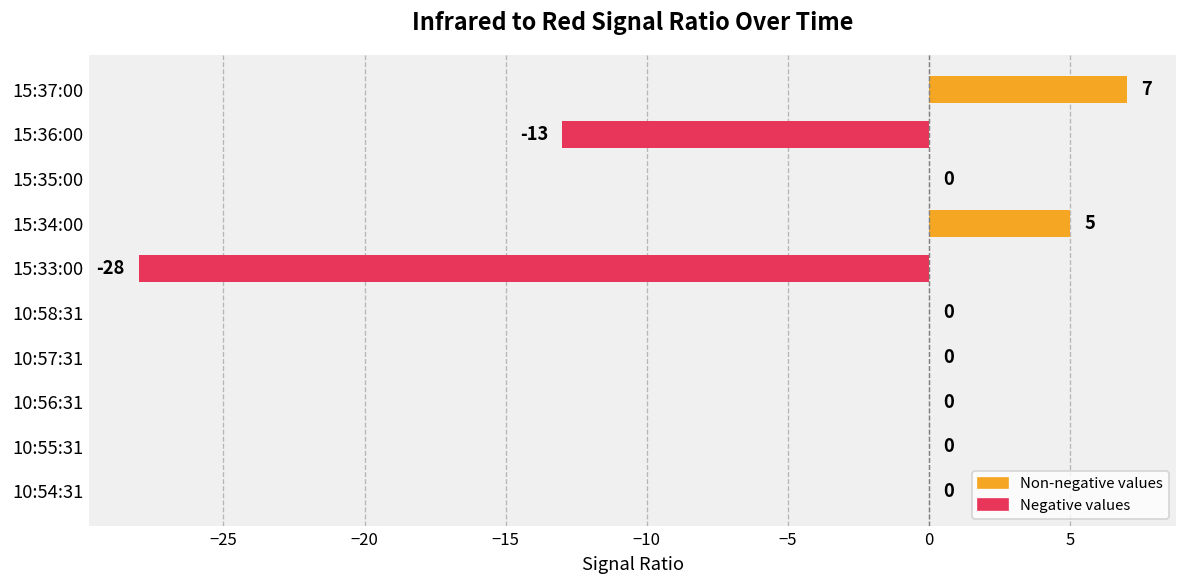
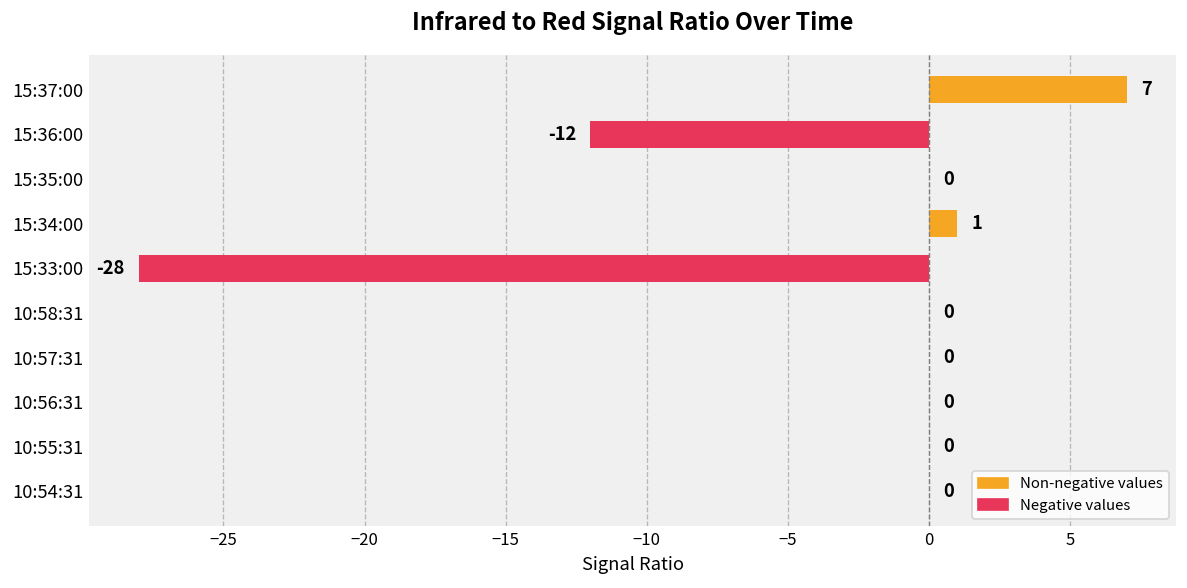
  {
    "15:37:00": 7,
-   "15:36:00": -13,
+   "15:36:00": -12,
    "15:35:00": 0,
-   "15:34:00": 5,
+   "15:34:00": 1,
    "15:33:00": -28,
    "10:58:31": 0,
    "10:57:31": 0,
    "10:56:31": 0,
    "10:55:31": 0,
    "10:54:31": 0
  }
